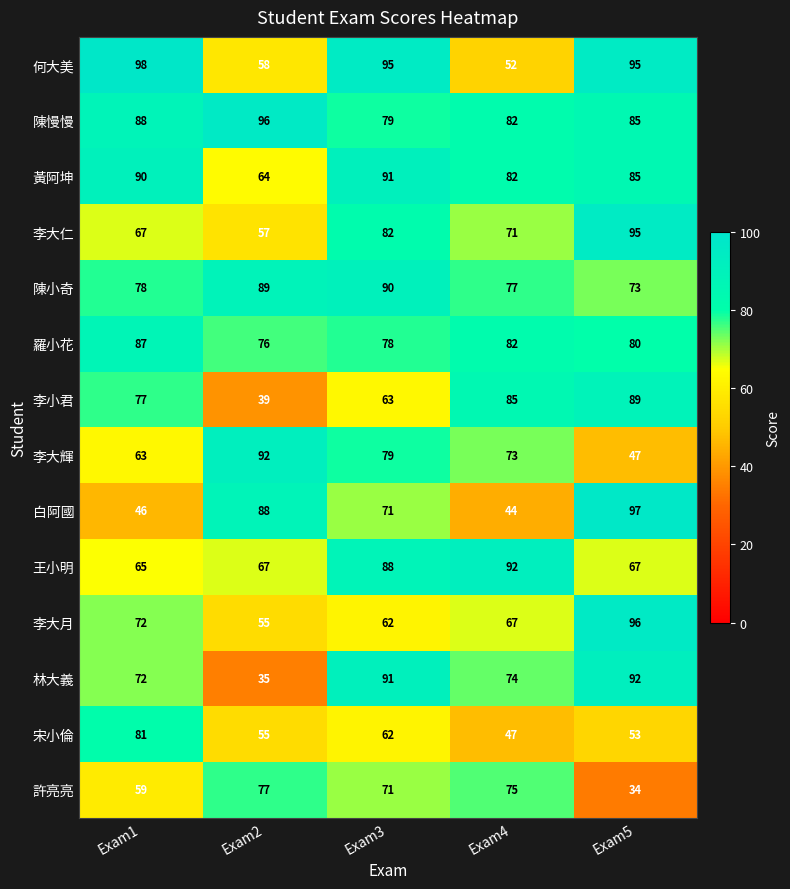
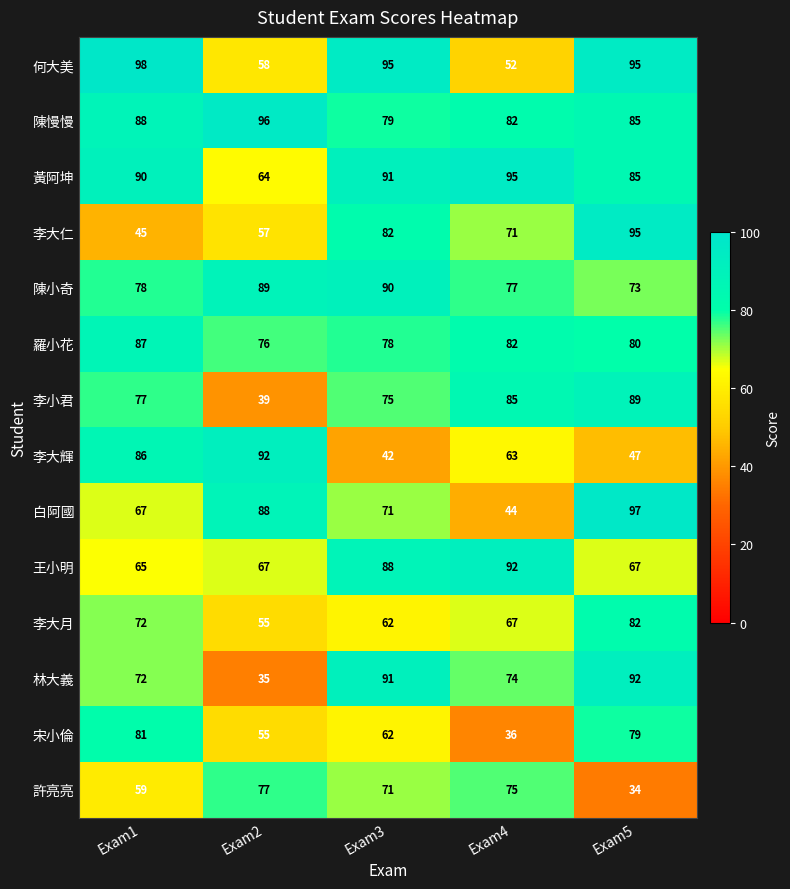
  {
    "何大美": {
      "Exam1": 98,
      "Exam2": 58,
      "Exam3": 95,
      "Exam4": 52,
      "Exam5": 95
    },
    "陳慢慢": {
      "Exam1": 88,
      "Exam2": 96,
      "Exam3": 79,
      "Exam4": 82,
      "Exam5": 85
    },
    "黃阿坤": {
      "Exam1": 90,
      "Exam2": 64,
      "Exam3": 91,
-     "Exam4": 82,
+     "Exam4": 95,
      "Exam5": 85
    },
    "李大仁": {
-     "Exam1": 67,
+     "Exam1": 45,
      "Exam2": 57,
      "Exam3": 82,
      "Exam4": 71,
      "Exam5": 95
    },
    "陳小奇": {
      "Exam1": 78,
      "Exam2": 89,
      "Exam3": 90,
      "Exam4": 77,
      "Exam5": 73
    },
    "羅小花": {
      "Exam1": 87,
      "Exam2": 76,
      "Exam3": 78,
      "Exam4": 82,
      "Exam5": 80
    },
    "李小君": {
      "Exam1": 77,
      "Exam2": 39,
-     "Exam3": 63,
+     "Exam3": 75,
      "Exam4": 85,
      "Exam5": 89
    },
    "李大輝": {
-     "Exam1": 63,
+     "Exam1": 86,
      "Exam2": 92,
-     "Exam3": 79,
-     "Exam4": 73,
+     "Exam3": 42,
+     "Exam4": 63,
      "Exam5": 47
    },
    "白阿國": {
-     "Exam1": 46,
+     "Exam1": 67,
      "Exam2": 88,
      "Exam3": 71,
      "Exam4": 44,
      "Exam5": 97
    },
    "王小明": {
      "Exam1": 65,
      "Exam2": 67,
      "Exam3": 88,
      "Exam4": 92,
      "Exam5": 67
    },
    "李大月": {
      "Exam1": 72,
      "Exam2": 55,
      "Exam3": 62,
      "Exam4": 67,
-     "Exam5": 96
+     "Exam5": 82
    },
    "林大義": {
      "Exam1": 72,
      "Exam2": 35,
      "Exam3": 91,
      "Exam4": 74,
      "Exam5": 92
    },
    "宋小倫": {
      "Exam1": 81,
      "Exam2": 55,
      "Exam3": 62,
-     "Exam4": 47,
-     "Exam5": 53
+     "Exam4": 36,
+     "Exam5": 79
    },
    "許亮亮": {
      "Exam1": 59,
      "Exam2": 77,
      "Exam3": 71,
      "Exam4": 75,
      "Exam5": 34
    }
  }
